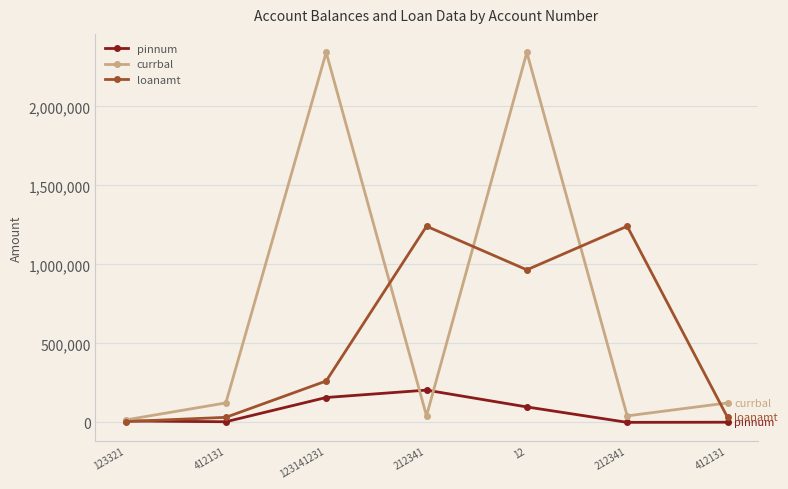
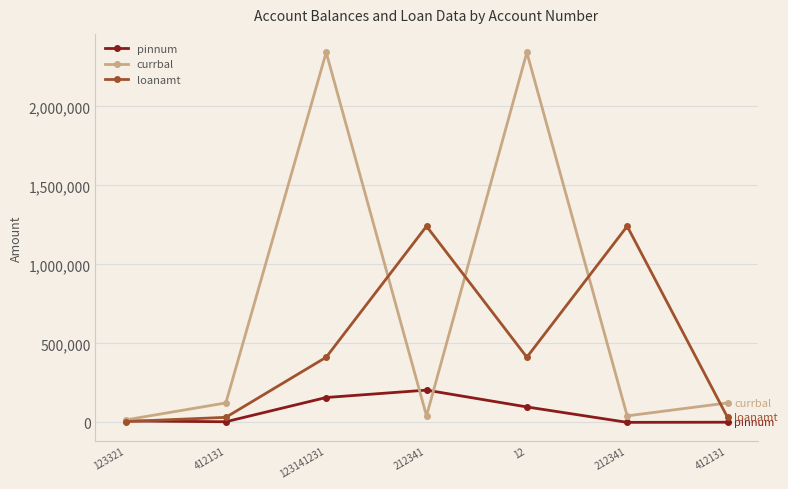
  {
    "pinnum": {
      "123141231": "160,000",
      "12": "100,000"
    },
    "currbal": {
      "123141231": "2,340,000",
      "12": "2,340,000"
    },
    "loanamt": {
-     "123141231": "260,000",
-     "12": "970,000"
+     "123141231": "410,000",
+     "12": "410,000"
    }
  }
